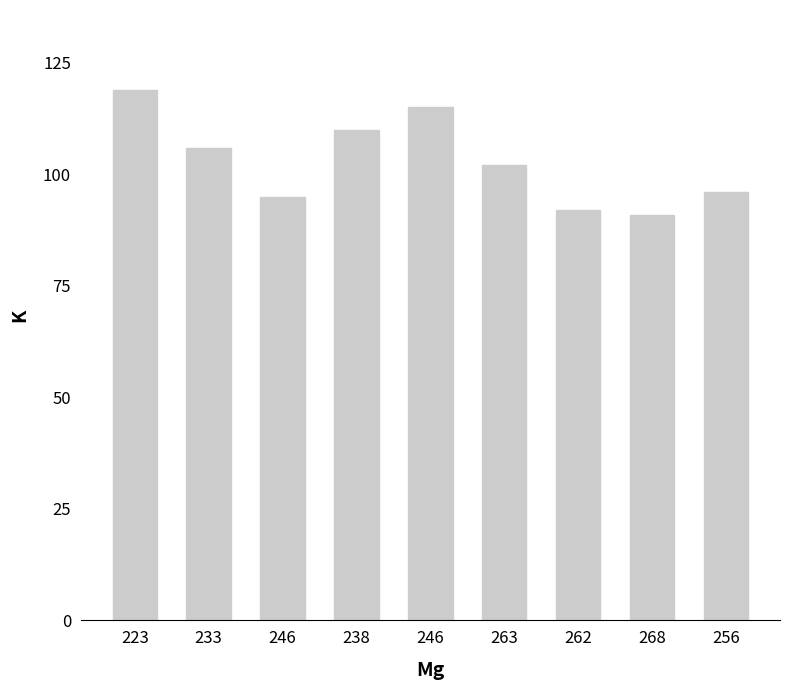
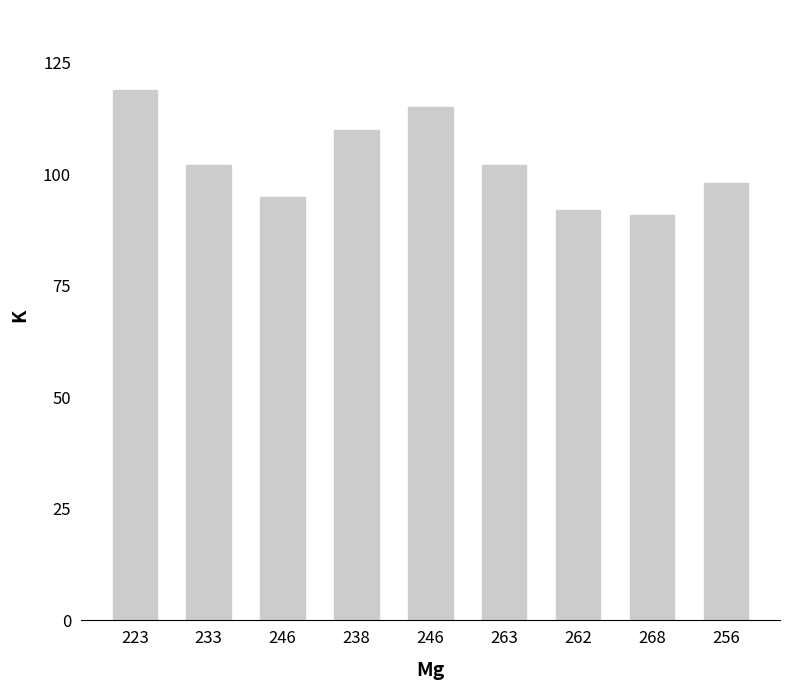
  {
    "223": 119,
-   "233": 106,
+   "233": 102,
    "238": 110,
    "263": 102,
    "262": 92,
    "268": 91,
-   "256": 96
+   "256": 98
  }
